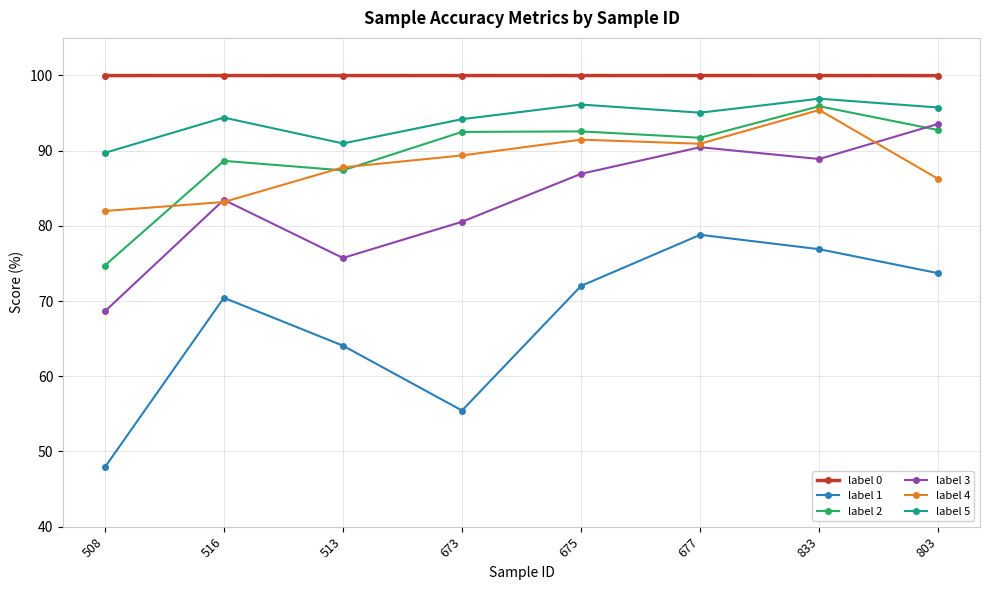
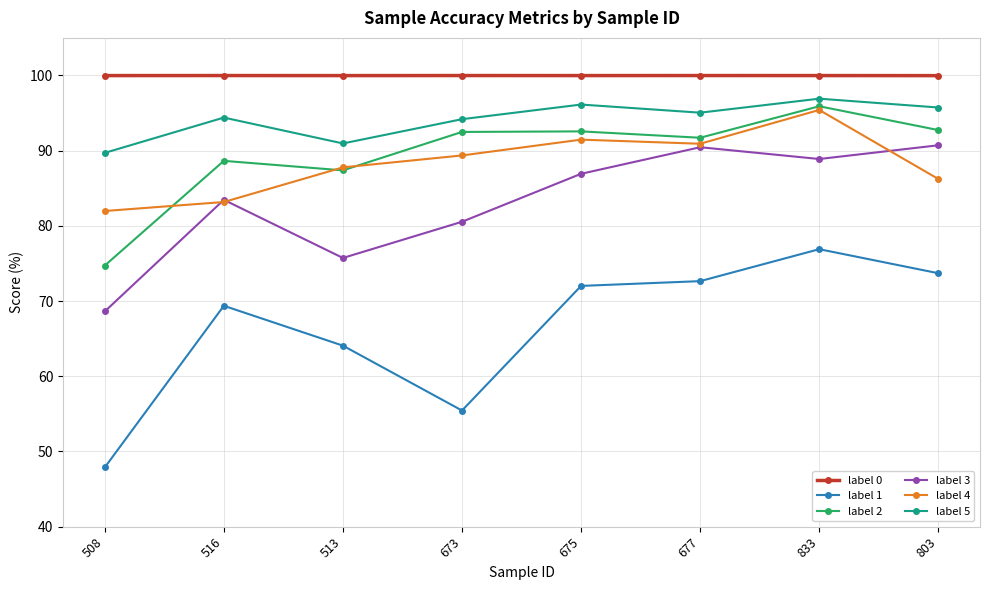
  {
    "label 0": {
      "508": 100,
      "516": 100,
      "513": 100,
      "673": 100,
      "675": 100,
      "677": 100,
      "833": 100,
      "803": 100
    },
    "label 1": {
      "508": 48,
-     "516": 70,
+     "516": 69,
      "513": 64,
      "673": 55,
      "675": 72,
-     "677": 79,
+     "677": 73,
      "833": 77,
      "803": 74
    },
    "label 3": {
      "508": 69,
      "513": 76,
      "673": 81,
      "675": 87,
      "677": 90,
      "833": 89,
-     "803": 94
+     "803": 91
    },
    "label 4": {
      "508": 82,
      "513": 88,
      "673": 89,
      "675": 91,
      "677": 91,
      "833": 95,
      "803": 86
    }
  }
